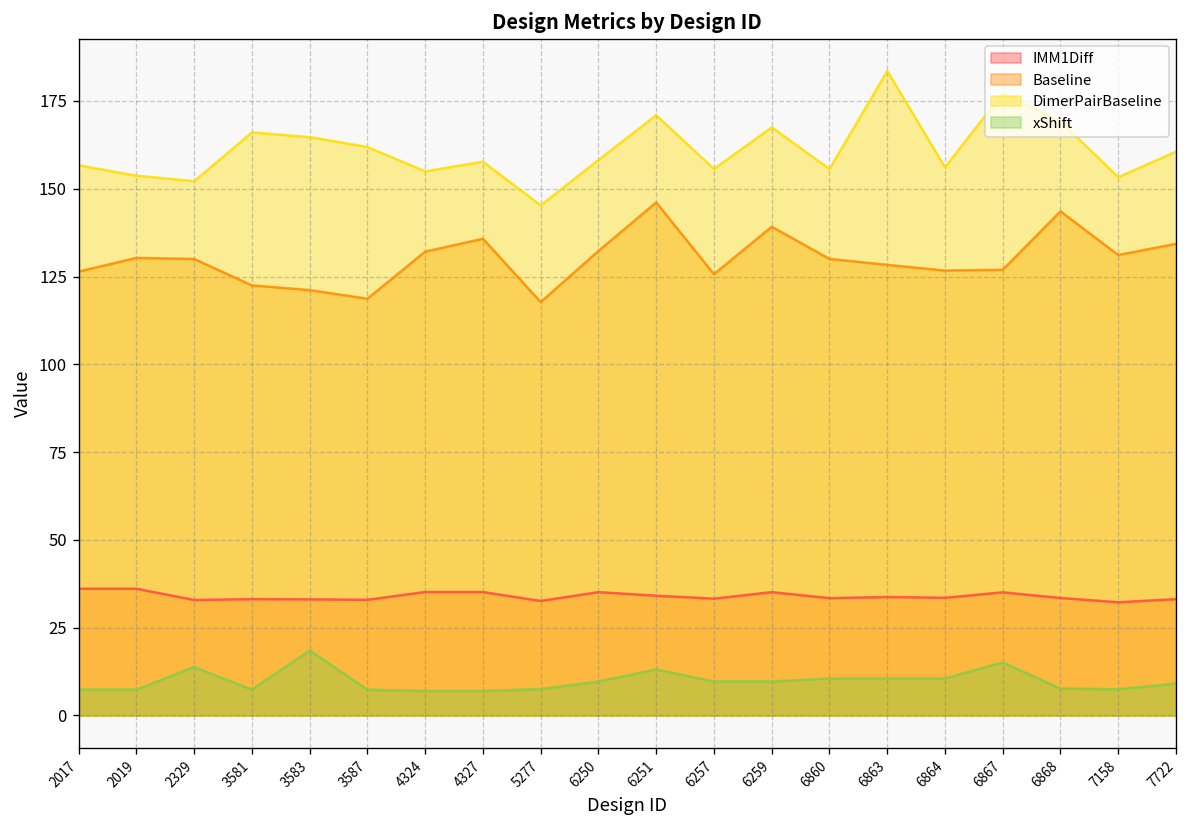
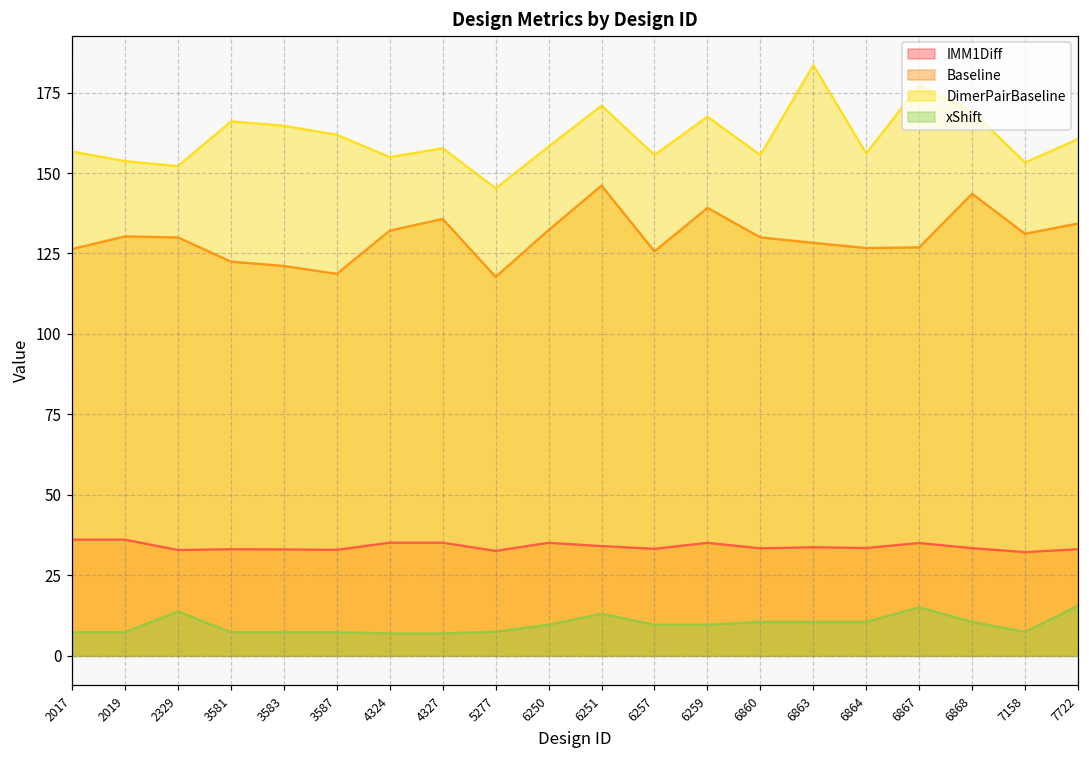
  {
    "xShift": {
      "2017": 7,
      "2019": 7,
      "2329": 14,
      "3581": 7,
-     "3583": 19,
+     "3583": 7,
      "3587": 7,
      "4324": 7,
      "4327": 7,
      "5277": 8,
      "6250": 10,
      "6251": 13,
      "6257": 10,
      "6259": 10,
      "6860": 11,
      "6863": 11,
      "6864": 11,
      "6867": 15,
-     "6868": 8,
+     "6868": 11,
      "7158": 7,
-     "7722": 9
+     "7722": 16
    }
  }
